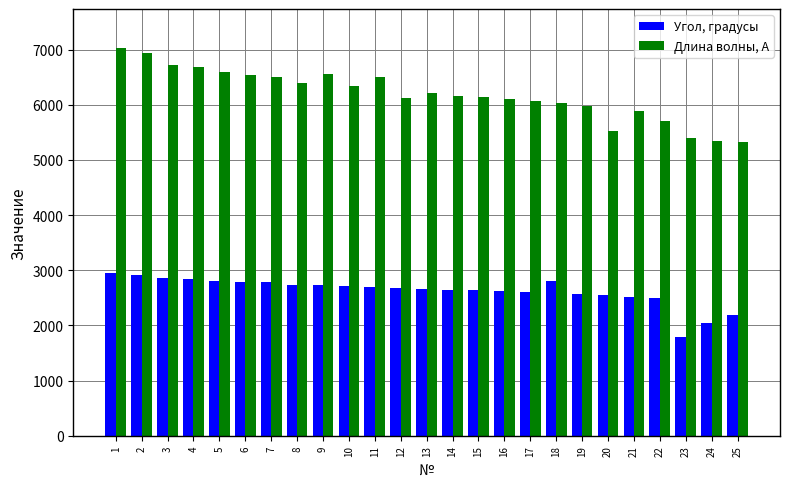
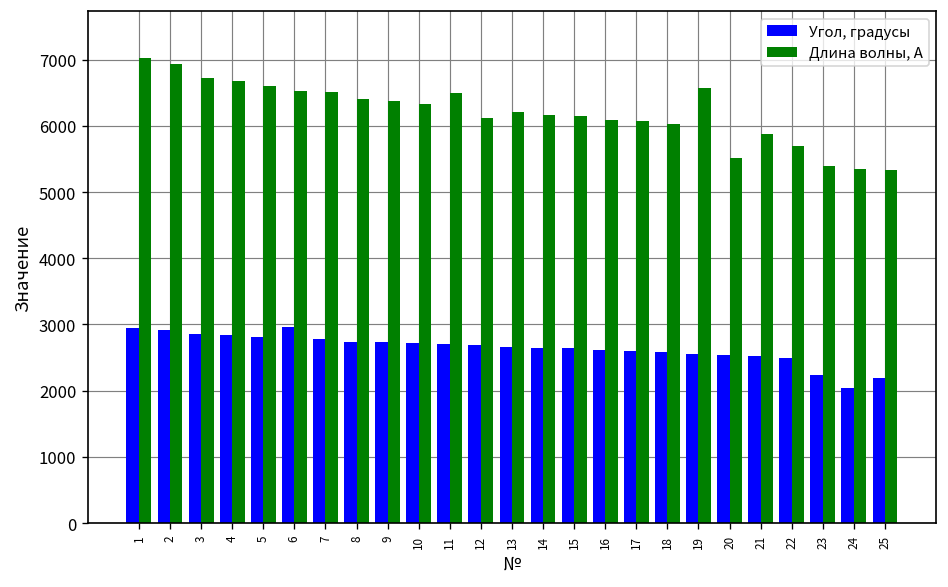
  {
    "Угол, градусы": {
      "1": 2900,
      "2": 2900,
      "3": 2900,
      "4": 2800,
      "5": 2800,
-     "6": 2800,
+     "6": 3000,
      "7": 2800,
      "8": 2700,
      "9": 2700,
      "10": 2700,
      "11": 2700,
      "12": 2700,
      "13": 2700,
      "14": 2600,
      "15": 2600,
      "16": 2600,
      "17": 2600,
-     "18": 2800,
+     "18": 2600,
      "19": 2600,
      "20": 2500,
      "21": 2500,
      "22": 2500,
-     "23": 1800,
+     "23": 2200,
      "24": 2000,
      "25": 2200
    },
    "Длина волны, А": {
      "1": 7000,
      "2": 6900,
      "3": 6700,
      "4": 6700,
      "5": 6600,
      "6": 6500,
      "7": 6500,
      "8": 6400,
-     "9": 6600,
+     "9": 6400,
      "10": 6300,
      "11": 6500,
      "12": 6100,
      "13": 6200,
      "14": 6200,
      "15": 6100,
      "16": 6100,
      "17": 6100,
      "18": 6000,
-     "19": 6000,
+     "19": 6600,
      "20": 5500,
      "21": 5900,
      "22": 5700,
      "23": 5400,
      "24": 5300,
      "25": 5300
    }
  }
